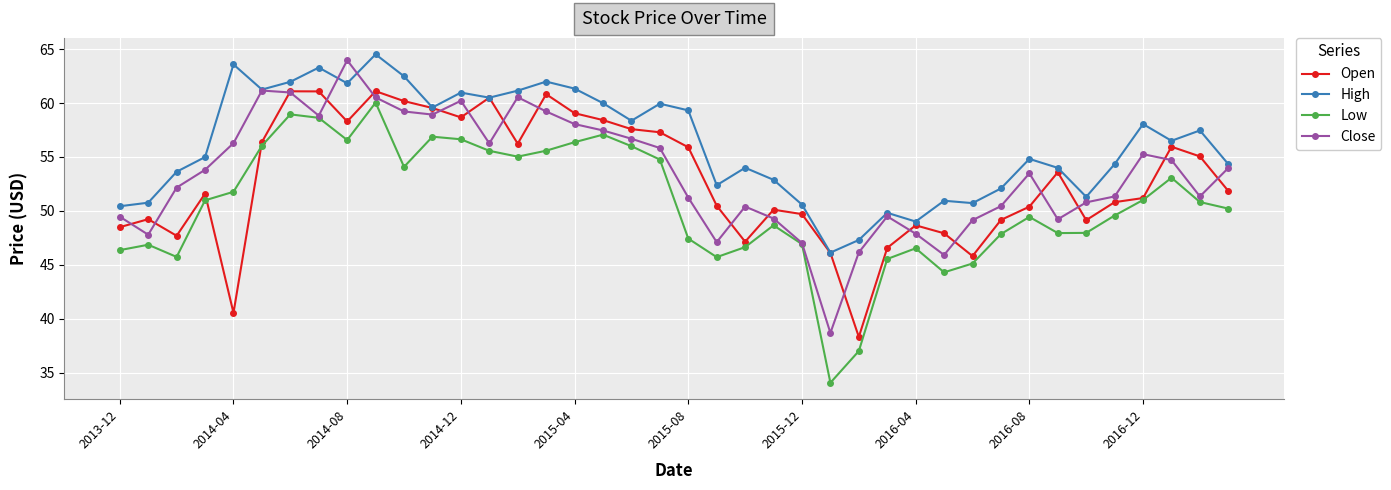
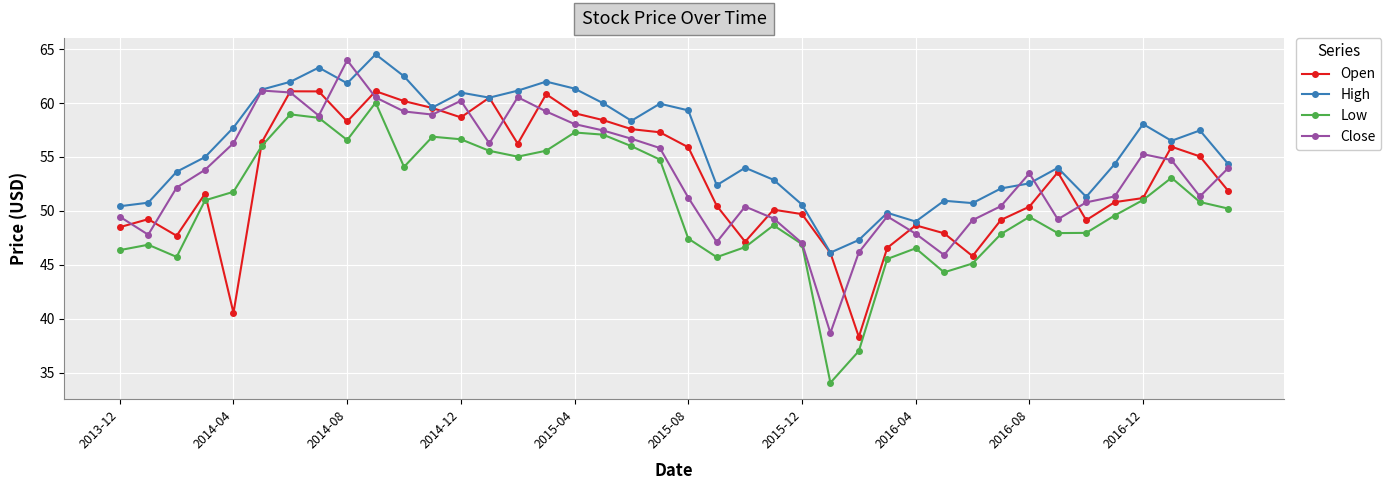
  {
    "Open": {
      "2013-12": 48.5,
      "2014-04": 40.5,
      "2014-08": 58.3,
      "2014-12": 58.7,
      "2015-04": 59.1,
      "2015-08": 55.9,
      "2015-12": 49.7,
      "2016-04": 48.7,
      "2016-08": 50.4
    },
    "High": {
      "2013-12": 50.4,
-     "2014-04": 63.6,
+     "2014-04": 57.7,
      "2014-08": 61.8,
      "2014-12": 61.0,
      "2015-04": 61.3,
      "2015-08": 59.3,
      "2015-12": 50.6,
      "2016-04": 49.0,
-     "2016-08": 54.8,
+     "2016-08": 52.6,
      "2016-12": 58.1
    },
    "Low": {
      "2013-12": 46.4,
      "2014-04": 51.8,
      "2014-08": 56.6,
      "2014-12": 56.6,
-     "2015-04": 56.4,
+     "2015-04": 57.3,
      "2015-08": 47.4,
      "2016-04": 46.5,
      "2016-08": 49.4
    },
    "Close": {
      "2013-12": 49.5,
      "2014-04": 56.3,
      "2014-08": 64.0,
      "2014-12": 60.2,
      "2015-04": 58.1,
      "2015-08": 51.2,
      "2016-04": 47.9,
      "2016-08": 53.5,
      "2016-12": 55.3
    }
  }
